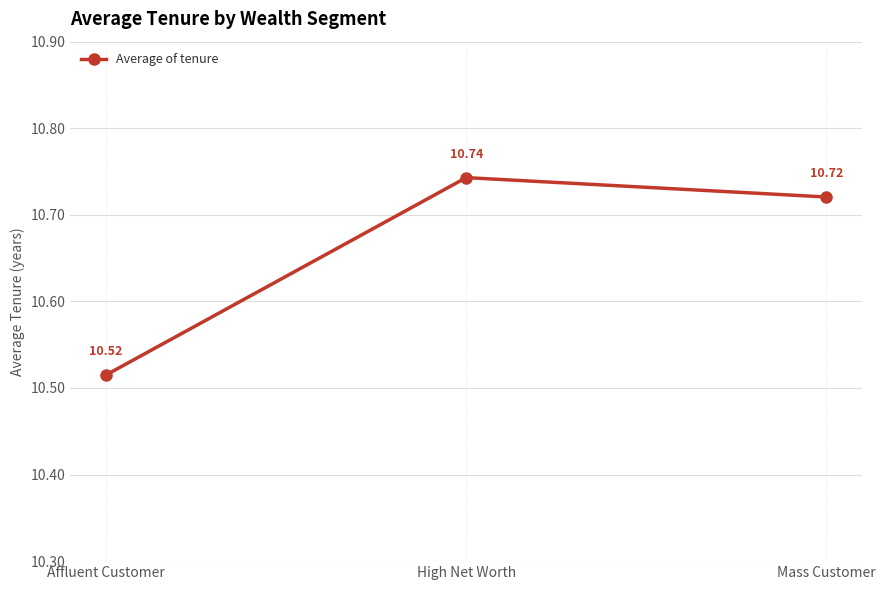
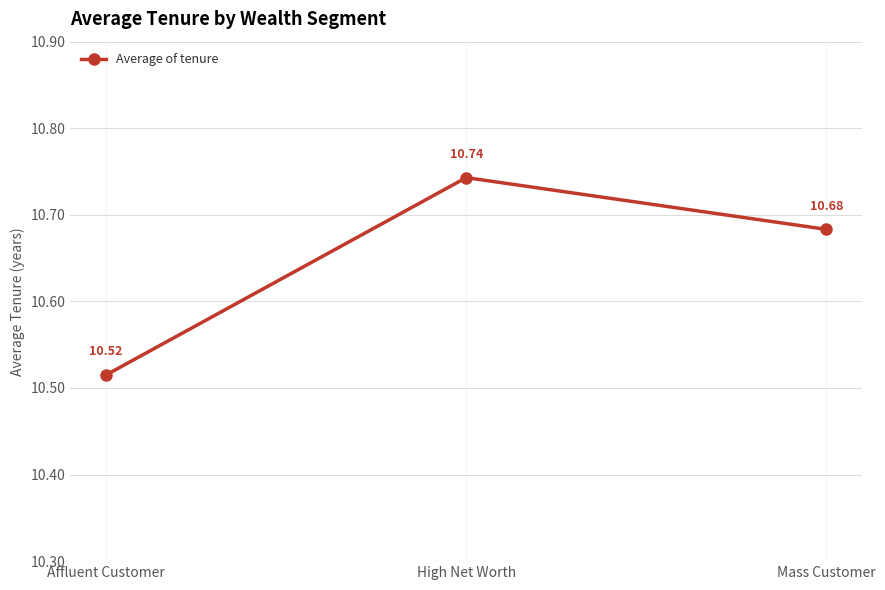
  {
    "Affluent Customer": 10.52,
    "High Net Worth": 10.74,
-   "Mass Customer": 10.72
+   "Mass Customer": 10.68
  }
